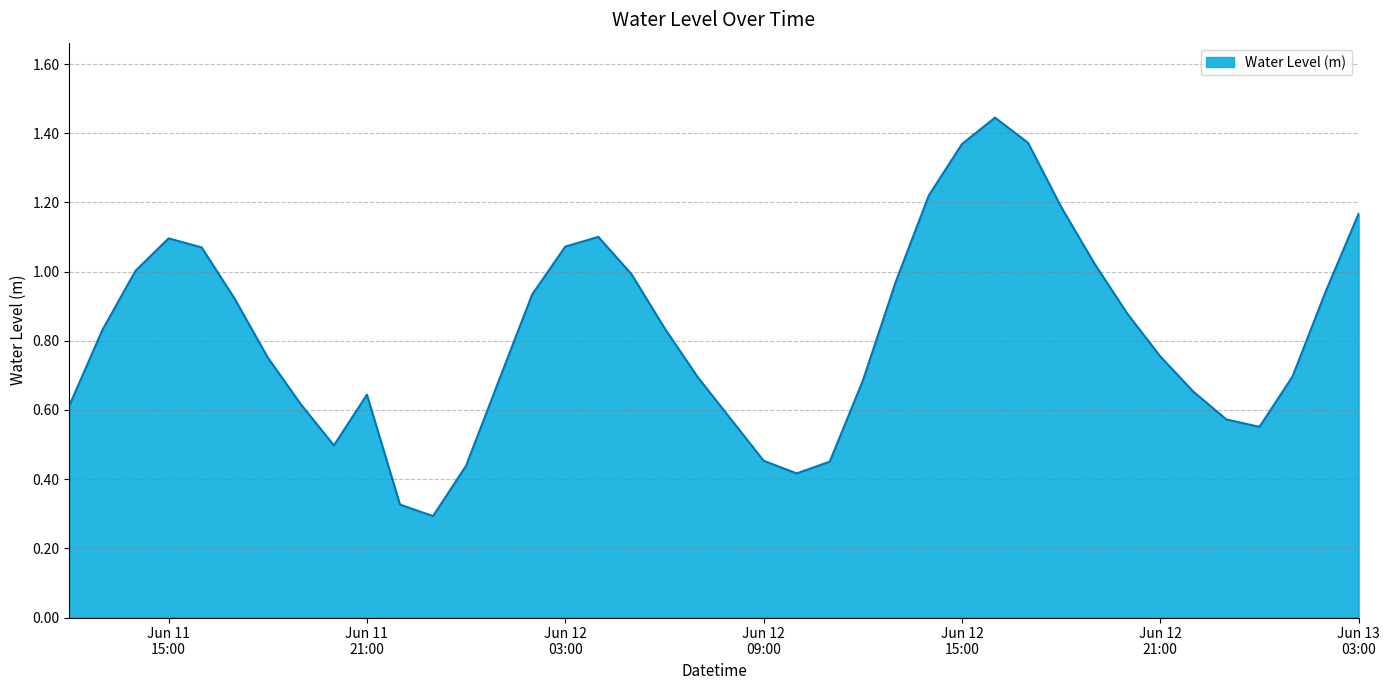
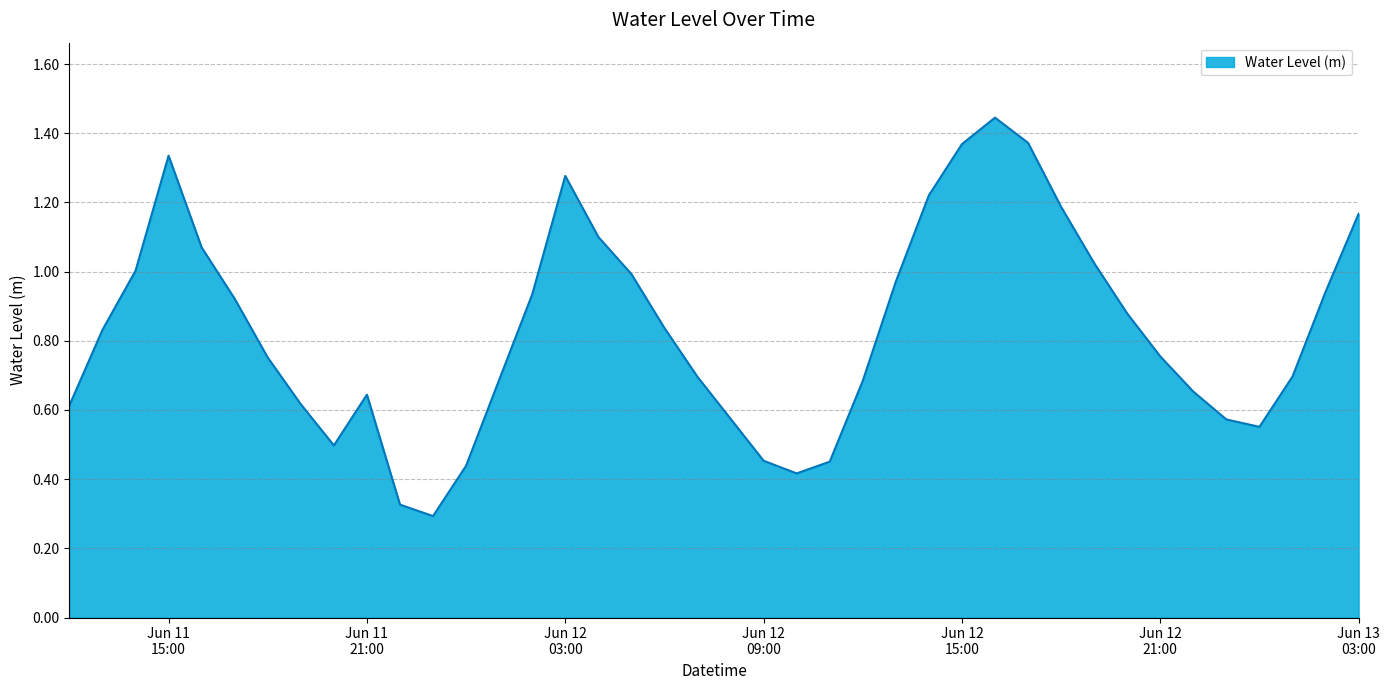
  {
-   "Jun 11 15:00": 1.10,
+   "Jun 11 15:00": 1.34,
    "Jun 11 21:00": 0.64,
-   "Jun 12 03:00": 1.07,
+   "Jun 12 03:00": 1.28,
    "Jun 12 09:00": 0.45,
    "Jun 12 15:00": 1.37,
    "Jun 12 21:00": 0.75,
    "Jun 13 03:00": 1.17
  }
